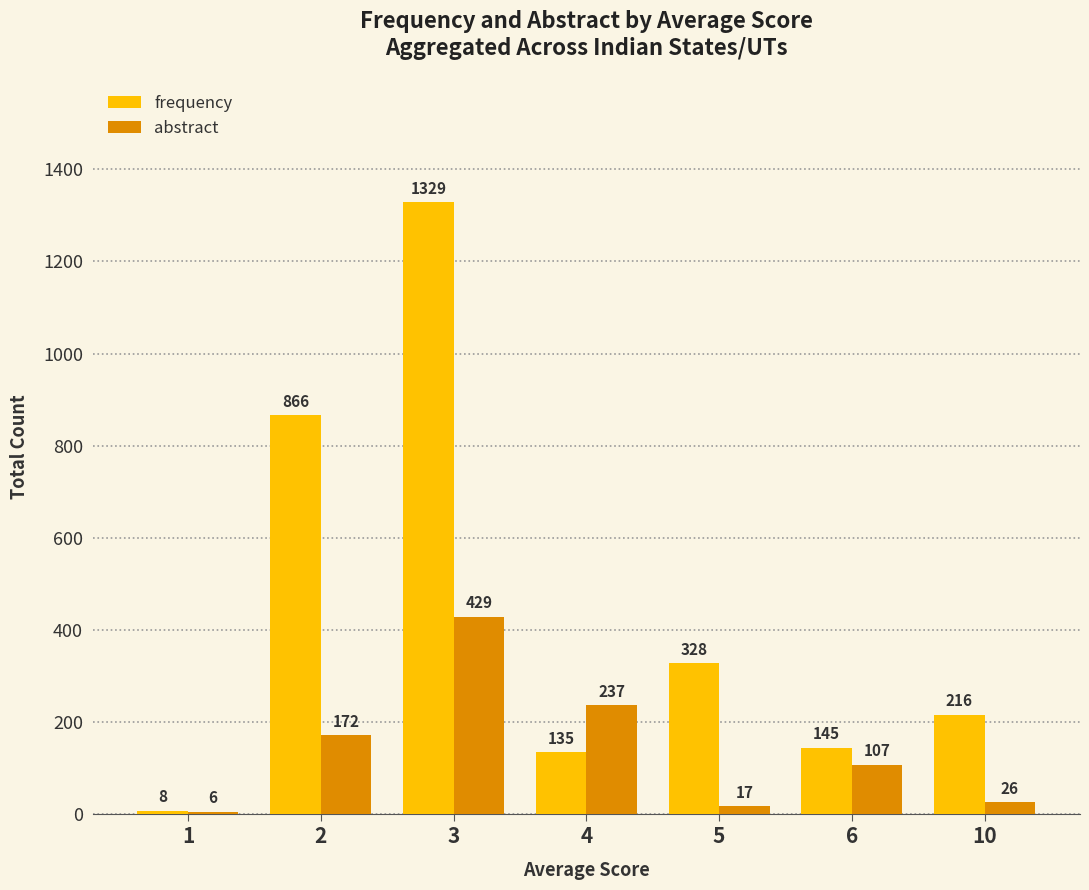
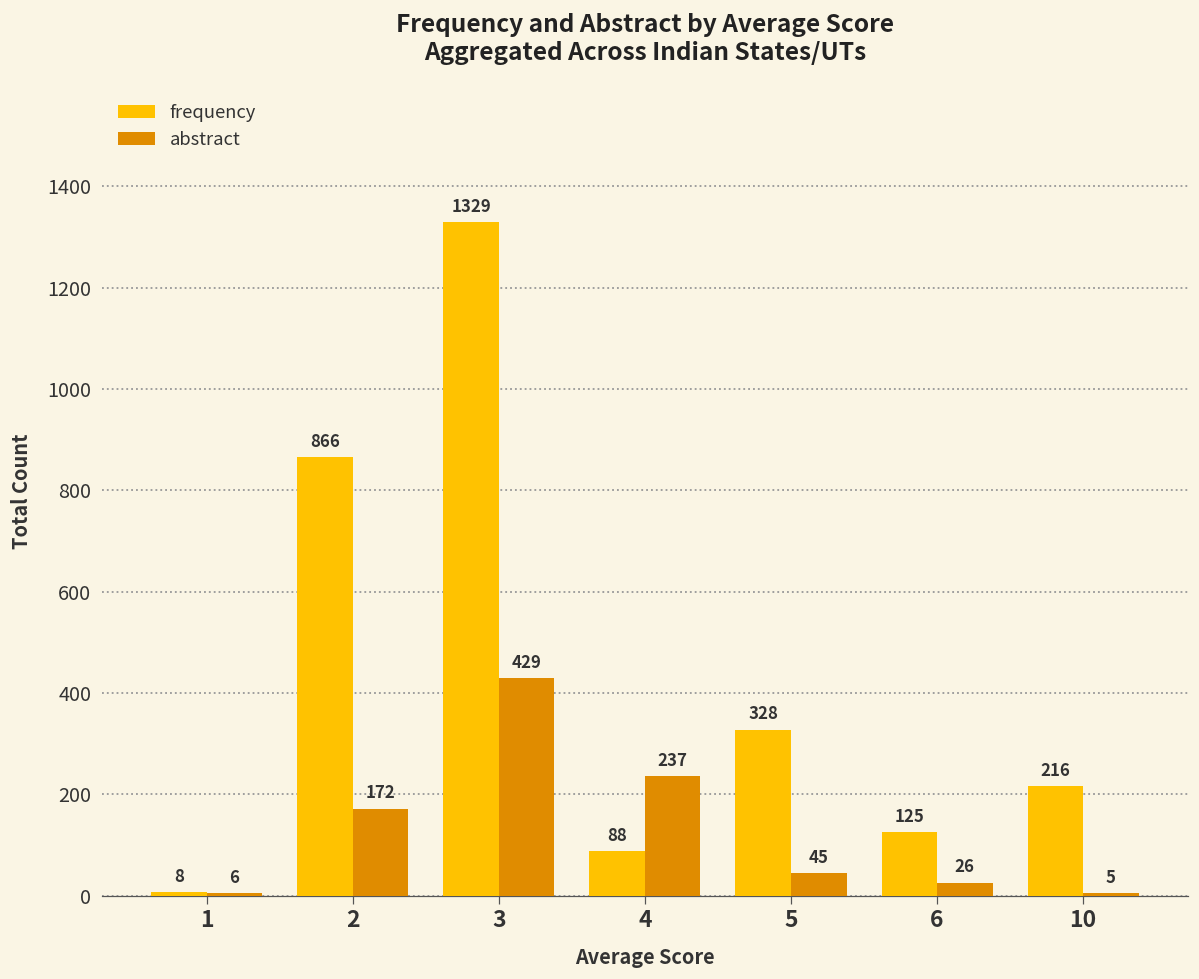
  {
    "frequency": {
      "1": 8,
      "2": 866,
      "3": 1329,
-     "4": 135,
+     "4": 88,
      "5": 328,
-     "6": 145,
+     "6": 125,
      "10": 216
    },
    "abstract": {
      "1": 6,
      "2": 172,
      "3": 429,
      "4": 237,
-     "5": 17,
-     "6": 107,
-     "10": 26
+     "5": 45,
+     "6": 26,
+     "10": 5
    }
  }
